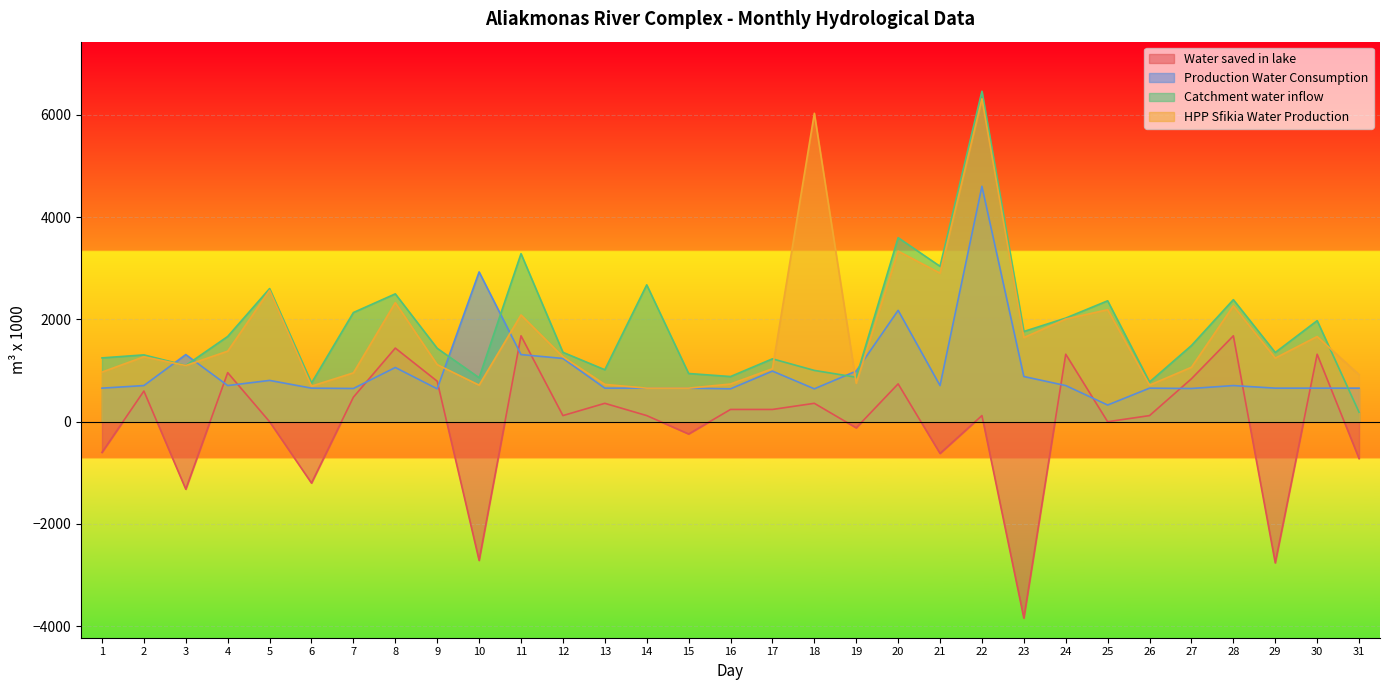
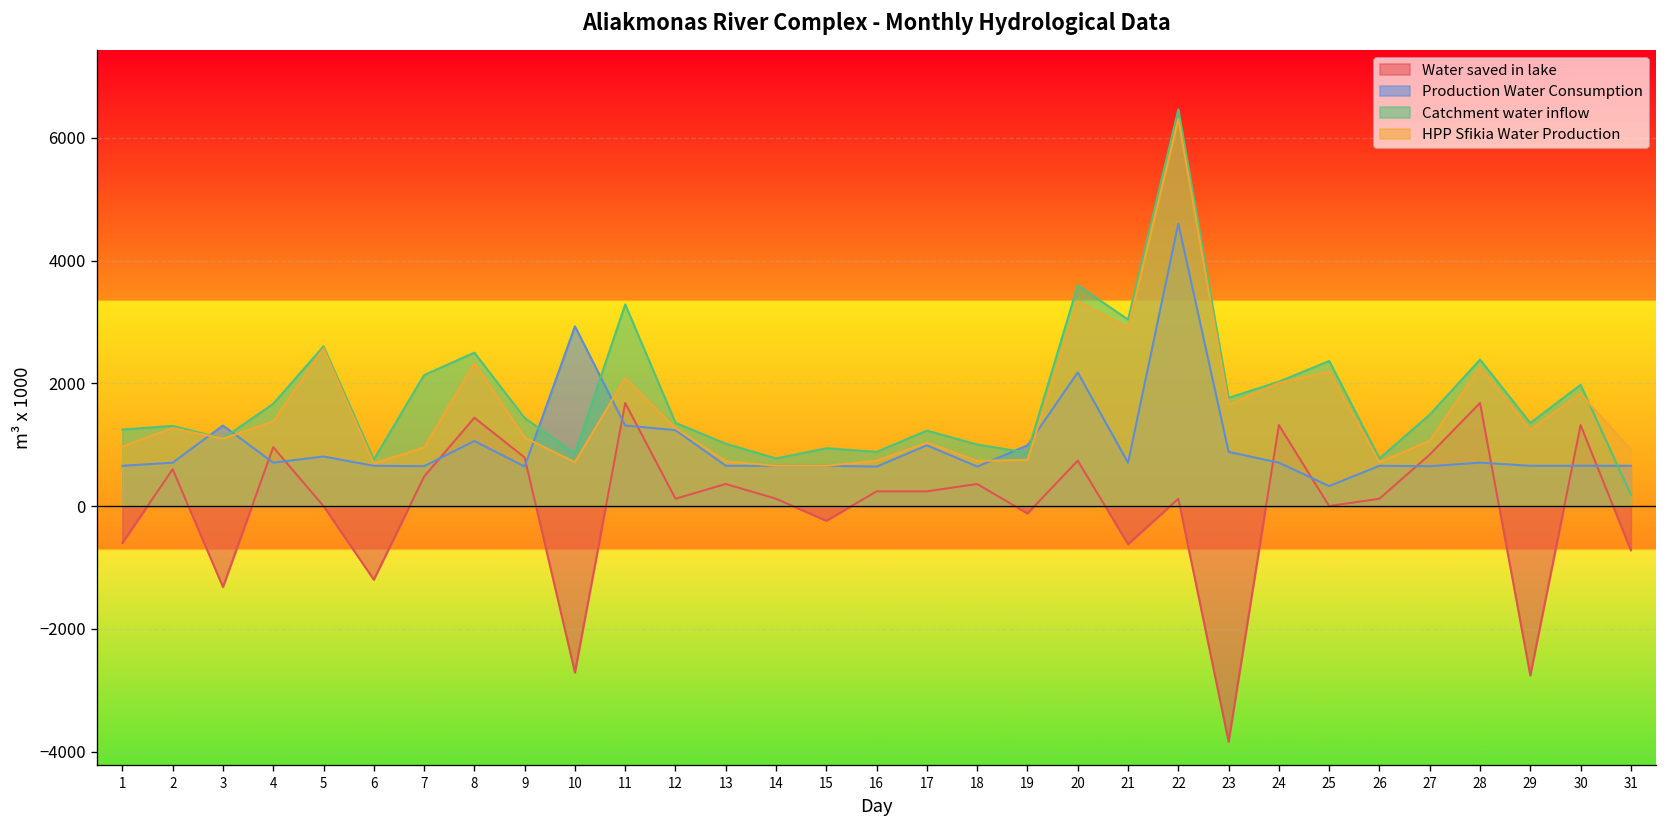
  {
    "Production Water Consumption": {
      "1": 700,
      "2": 700,
      "3": 1300,
      "4": 700,
      "5": 800,
      "7": 700,
      "8": 1100,
      "9": 600,
      "10": 2900,
      "11": 1300,
      "13": 700,
      "16": 600,
      "18": 600,
      "19": 1000,
      "20": 2200,
      "21": 700,
      "22": 4600,
      "23": 900,
      "24": 700,
      "25": 300,
      "26": 700,
      "27": 700,
      "28": 700,
      "29": 700,
      "30": 700,
      "31": 700
    },
    "Catchment water inflow": {
      "1": 1200,
      "4": 1700,
      "6": 800,
      "7": 2100,
      "8": 2500,
      "9": 1400,
      "10": 900,
      "11": 3300,
      "12": 1400,
      "13": 1000,
-     "14": 2700,
+     "14": 800,
      "15": 900,
      "16": 900,
      "17": 1200,
      "18": 1000,
      "19": 900,
      "20": 3600,
      "21": 3000,
      "22": 6500,
      "23": 1800,
      "25": 2400,
      "26": 800,
      "27": 1500,
      "28": 2400,
      "29": 1400,
      "30": 2000,
      "31": 200
    },
    "HPP Sfikia Water Production": {
      "1": 1000,
      "4": 1400,
      "7": 1000,
      "8": 2300,
      "9": 1100,
      "10": 700,
      "11": 2100,
      "13": 700,
      "16": 700,
-     "18": 6000,
+     "18": 700,
      "19": 800,
      "20": 3300,
      "21": 2900,
      "22": 6300,
      "23": 1600,
      "25": 2200,
      "26": 700,
      "27": 1100,
      "28": 2300,
      "29": 1200,
-     "30": 1700,
+     "30": 1800,
      "31": 900
    }
  }
